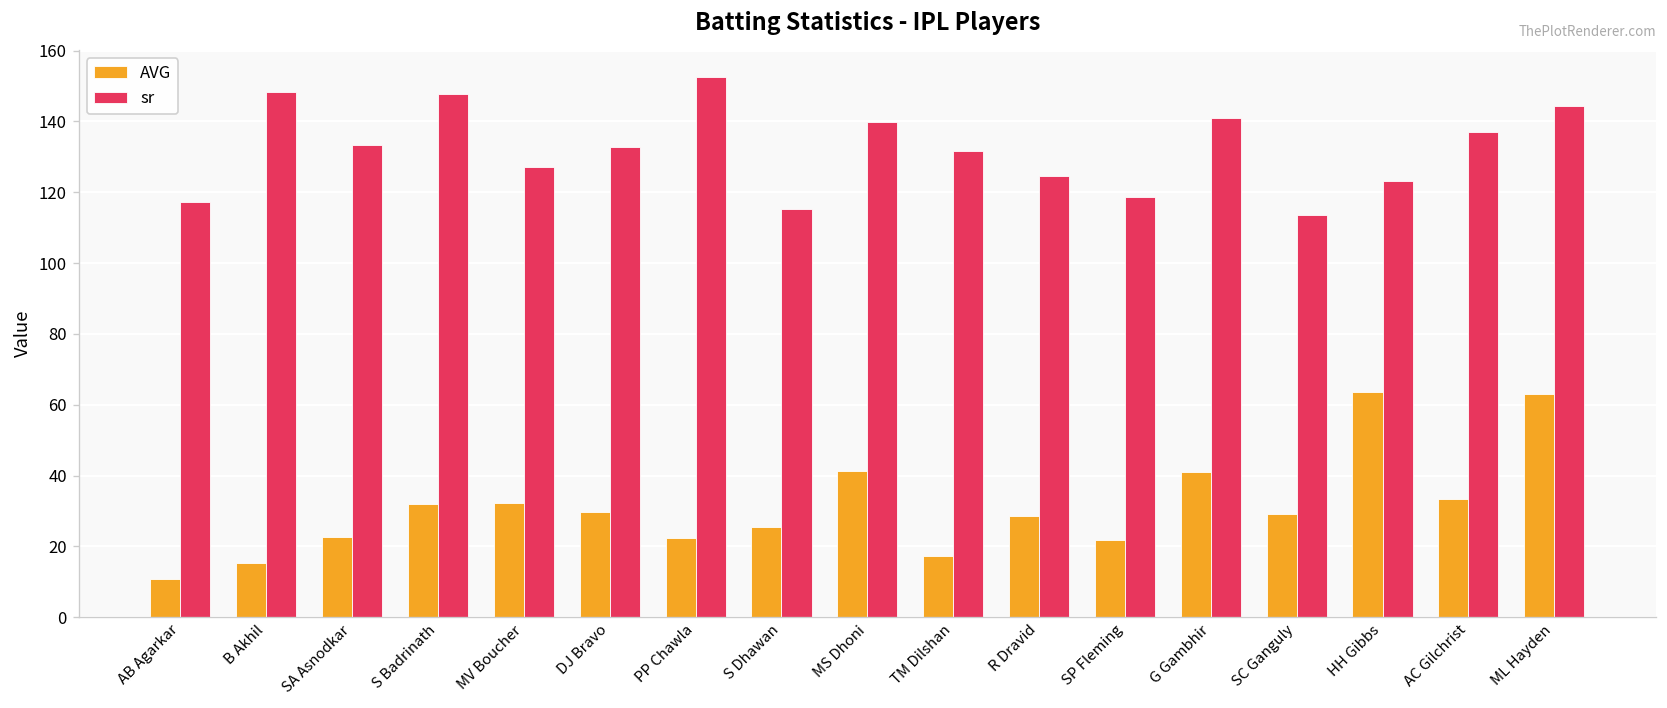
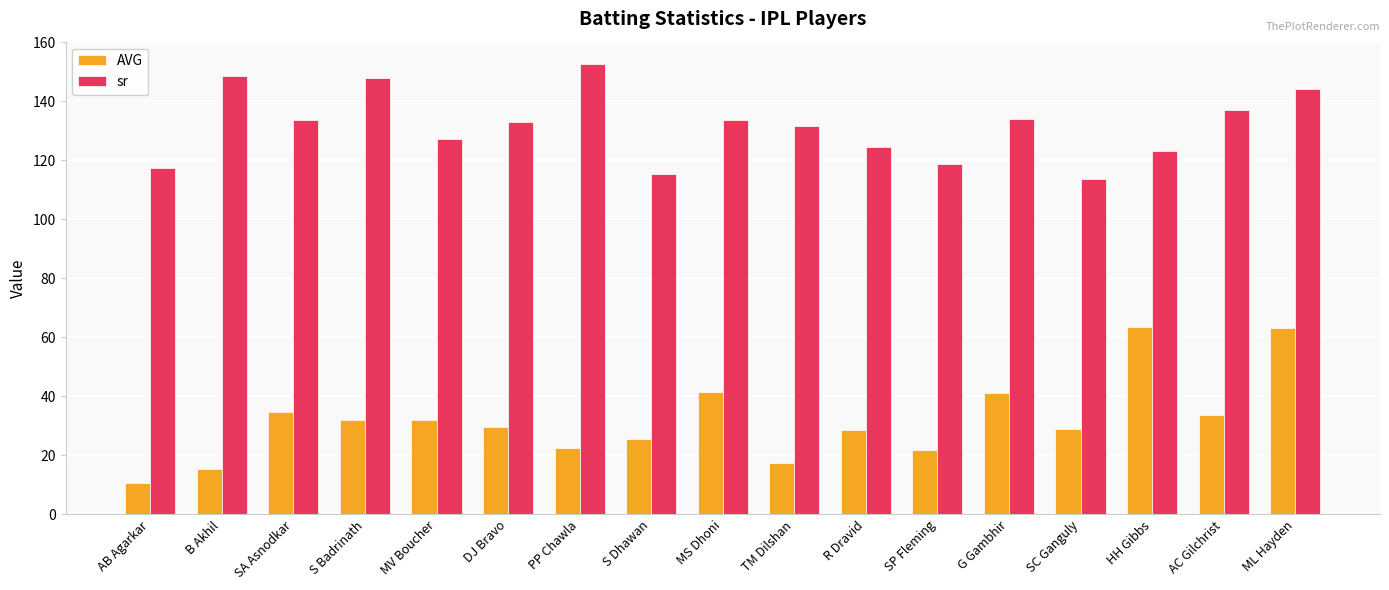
  {
    "AVG": {
      "AB Agarkar": 11,
      "B Akhil": 15,
-     "SA Asnodkar": 23,
+     "SA Asnodkar": 35,
      "S Badrinath": 32,
      "MV Boucher": 32,
      "DJ Bravo": 30,
      "PP Chawla": 23,
      "S Dhawan": 25,
      "MS Dhoni": 41,
      "TM Dilshan": 17,
      "R Dravid": 29,
      "SP Fleming": 22,
      "G Gambhir": 41,
      "SC Ganguly": 29,
      "HH Gibbs": 64,
      "AC Gilchrist": 34,
      "ML Hayden": 63
    },
    "sr": {
      "AB Agarkar": 117,
      "B Akhil": 148,
      "SA Asnodkar": 133,
      "S Badrinath": 148,
      "MV Boucher": 127,
      "DJ Bravo": 133,
      "PP Chawla": 153,
      "S Dhawan": 115,
-     "MS Dhoni": 140,
+     "MS Dhoni": 134,
      "TM Dilshan": 132,
      "R Dravid": 124,
      "SP Fleming": 119,
-     "G Gambhir": 141,
+     "G Gambhir": 134,
      "SC Ganguly": 114,
      "HH Gibbs": 123,
      "AC Gilchrist": 137,
      "ML Hayden": 144
    }
  }
